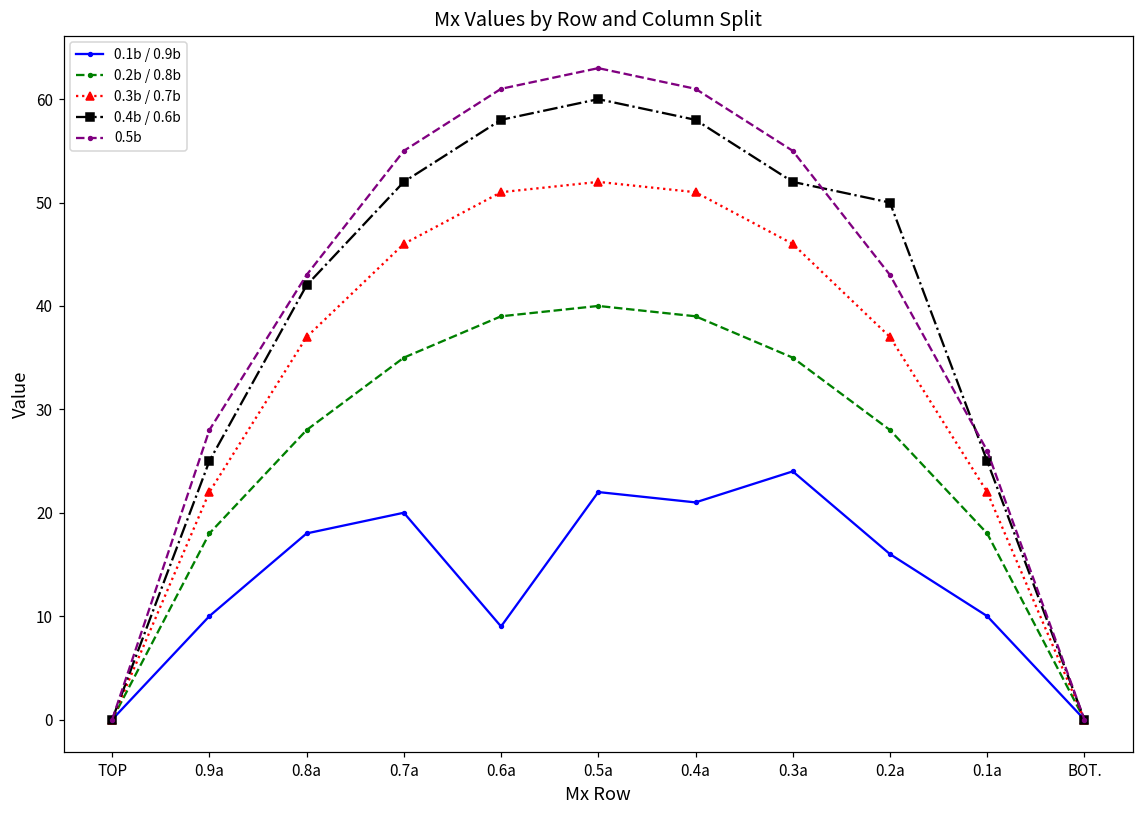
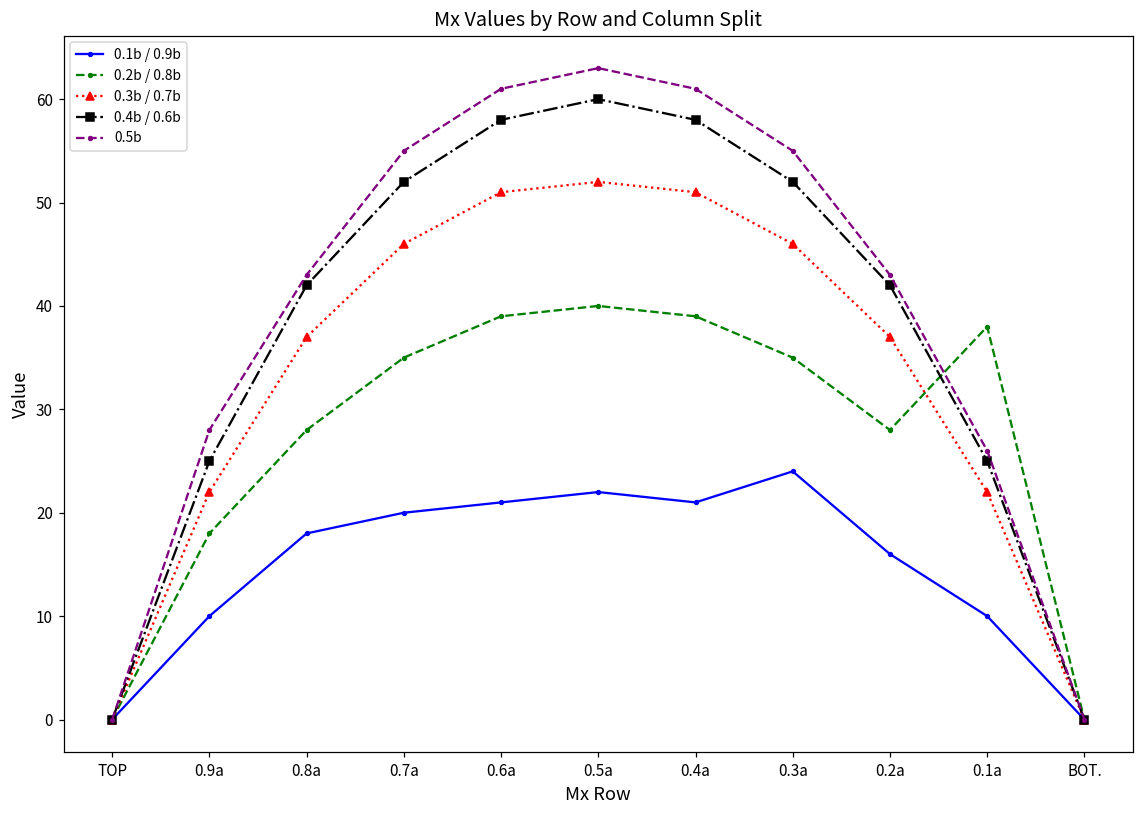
  {
    "0.1b / 0.9b": {
      "0.9a": 10,
      "0.8a": 18,
      "0.7a": 20,
-     "0.6a": 9,
+     "0.6a": 21,
      "0.5a": 22,
      "0.4a": 21,
      "0.3a": 24,
      "0.2a": 16,
      "0.1a": 10
    },
    "0.2b / 0.8b": {
      "0.9a": 18,
      "0.8a": 28,
      "0.7a": 35,
      "0.6a": 39,
      "0.5a": 40,
      "0.4a": 39,
      "0.3a": 35,
      "0.2a": 28,
-     "0.1a": 18
+     "0.1a": 38
    },
    "0.3b / 0.7b": {
      "0.9a": 22,
      "0.8a": 37,
      "0.7a": 46,
      "0.6a": 51,
      "0.5a": 52,
      "0.4a": 51,
      "0.3a": 46,
      "0.2a": 37,
      "0.1a": 22
    },
    "0.4b / 0.6b": {
      "0.9a": 25,
      "0.8a": 42,
      "0.7a": 52,
      "0.6a": 58,
      "0.5a": 60,
      "0.4a": 58,
      "0.3a": 52,
-     "0.2a": 50,
+     "0.2a": 42,
      "0.1a": 25
    },
    "0.5b": {
      "0.9a": 28,
      "0.8a": 43,
      "0.7a": 55,
      "0.6a": 61,
      "0.5a": 63,
      "0.4a": 61,
      "0.3a": 55,
      "0.2a": 43,
      "0.1a": 26
    }
  }
